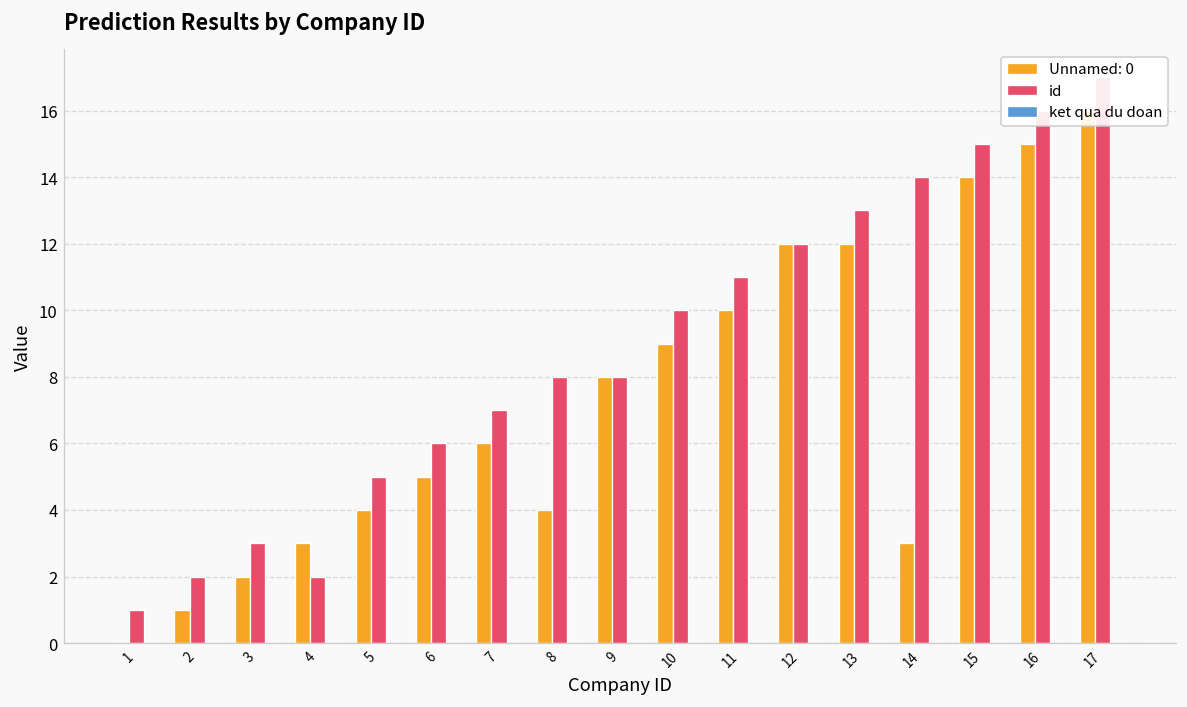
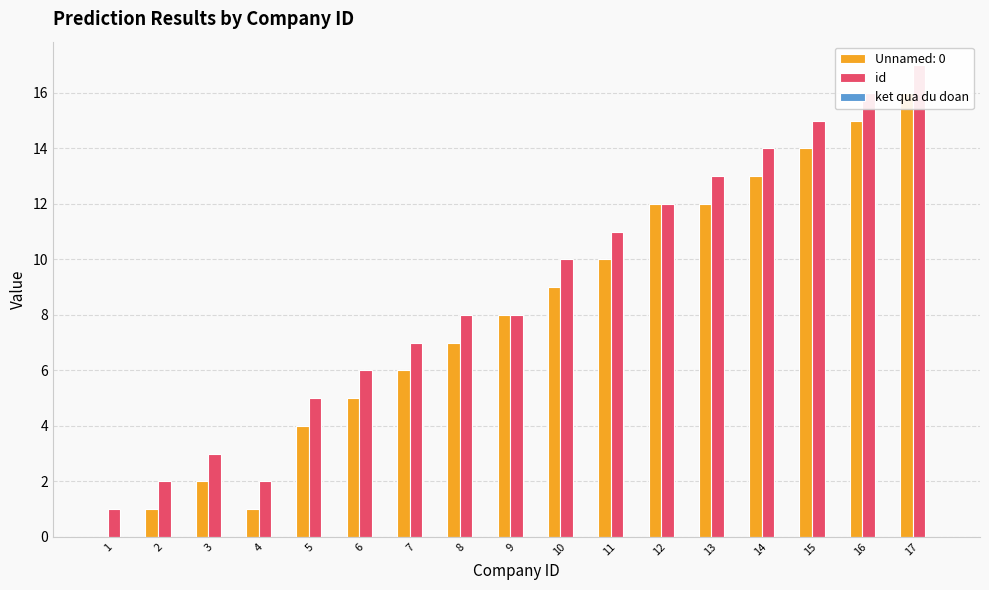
  {
    "Unnamed: 0": {
      "1": 0,
      "2": 1,
      "3": 2,
-     "4": 3,
+     "4": 1,
      "5": 4,
      "6": 5,
      "7": 6,
-     "8": 4,
+     "8": 7,
      "9": 8,
      "10": 9,
      "11": 10,
      "12": 12,
      "13": 12,
-     "14": 3,
+     "14": 13,
      "15": 14,
      "16": 15
    },
    "id": {
      "1": 1,
      "2": 2,
      "3": 3,
      "4": 2,
      "5": 5,
      "6": 6,
      "7": 7,
      "8": 8,
      "9": 8,
      "10": 10,
      "11": 11,
      "12": 12,
      "13": 13,
      "14": 14,
      "15": 15
    },
    "ket qua du doan": {
      "1": 0,
      "2": 0,
      "3": 0,
      "4": 0,
      "5": 0,
      "6": 0,
      "7": 0,
      "8": 0,
      "9": 0,
      "10": 0,
      "11": 0,
      "12": 0,
      "13": 0,
      "14": 0,
      "15": 0,
      "16": 0,
      "17": 0
    }
  }
